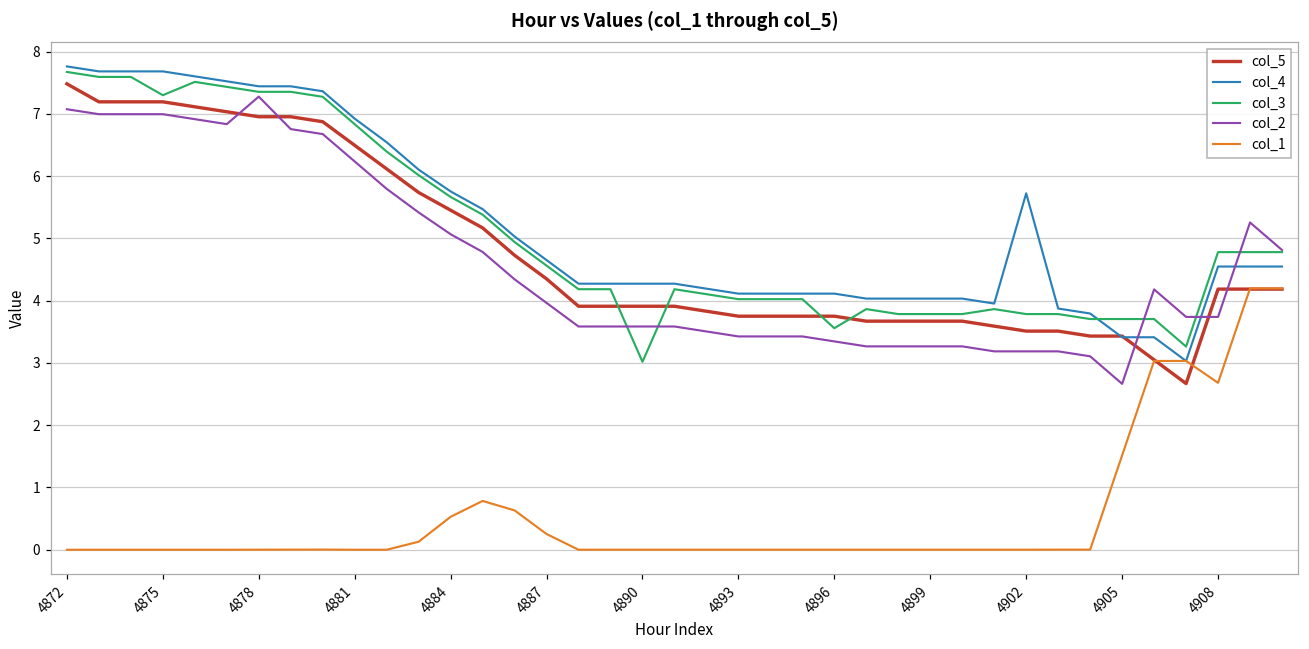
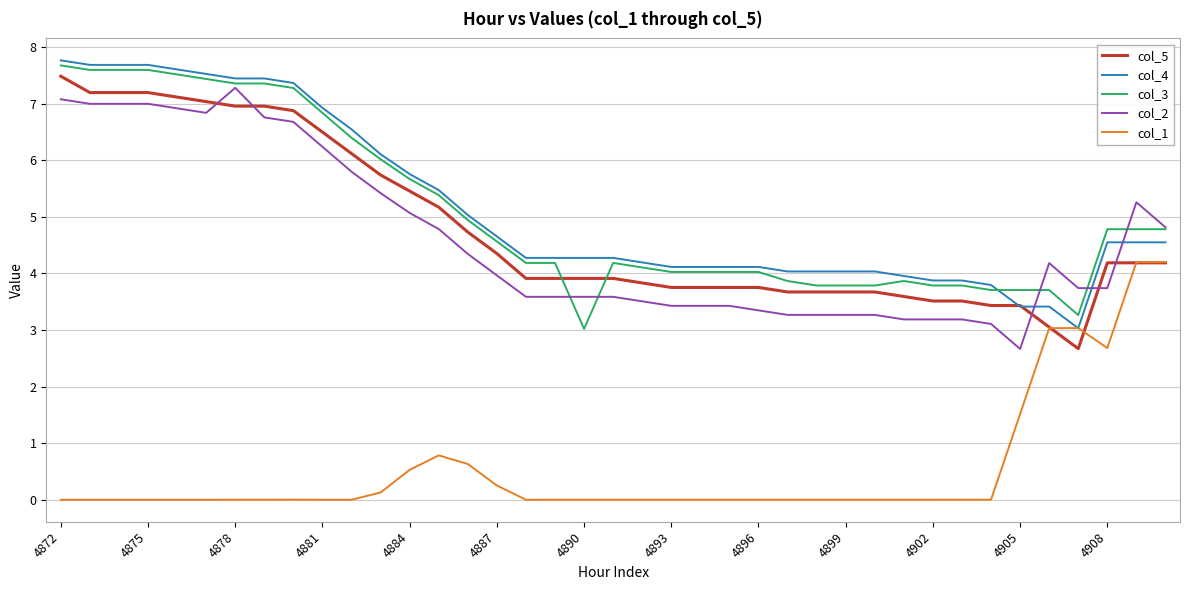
  {
    "col_5": {
      "4872": 7.5,
      "4875": 7.2,
      "4878": 7.0,
      "4881": 6.5,
      "4884": 5.5,
      "4887": 4.4,
      "4890": 3.9,
      "4893": 3.8,
      "4896": 3.8,
      "4899": 3.7,
      "4902": 3.5,
      "4908": 4.2
    },
    "col_4": {
      "4872": 7.8,
      "4875": 7.7,
      "4878": 7.4,
      "4881": 6.9,
      "4884": 5.8,
      "4887": 4.7,
      "4890": 4.3,
      "4893": 4.1,
      "4896": 4.1,
      "4899": 4.0,
-     "4902": 5.7,
+     "4902": 3.9,
      "4908": 4.5
    },
    "col_3": {
      "4872": 7.7,
-     "4875": 7.3,
+     "4875": 7.6,
      "4878": 7.4,
      "4881": 6.8,
      "4884": 5.7,
      "4887": 4.6,
      "4890": 3.0,
      "4893": 4.0,
-     "4896": 3.6,
+     "4896": 4.0,
      "4899": 3.8,
      "4902": 3.8,
      "4905": 3.7,
      "4908": 4.8
    },
    "col_2": {
      "4872": 7.1,
      "4875": 7.0,
      "4878": 7.3,
      "4881": 6.2,
      "4884": 5.1,
      "4887": 4.0,
      "4890": 3.6,
      "4893": 3.4,
      "4896": 3.3,
      "4899": 3.3,
      "4902": 3.2,
      "4905": 2.7,
      "4908": 3.7
    },
    "col_1": {
      "4872": 0.0,
      "4875": 0.0,
      "4878": 0.0,
      "4881": 0.0,
      "4884": 0.5,
      "4887": 0.3,
      "4890": 0.0,
      "4893": 0.0,
      "4896": 0.0,
      "4899": 0.0,
      "4902": 0.0,
      "4905": 1.5,
      "4908": 2.7
    }
  }
